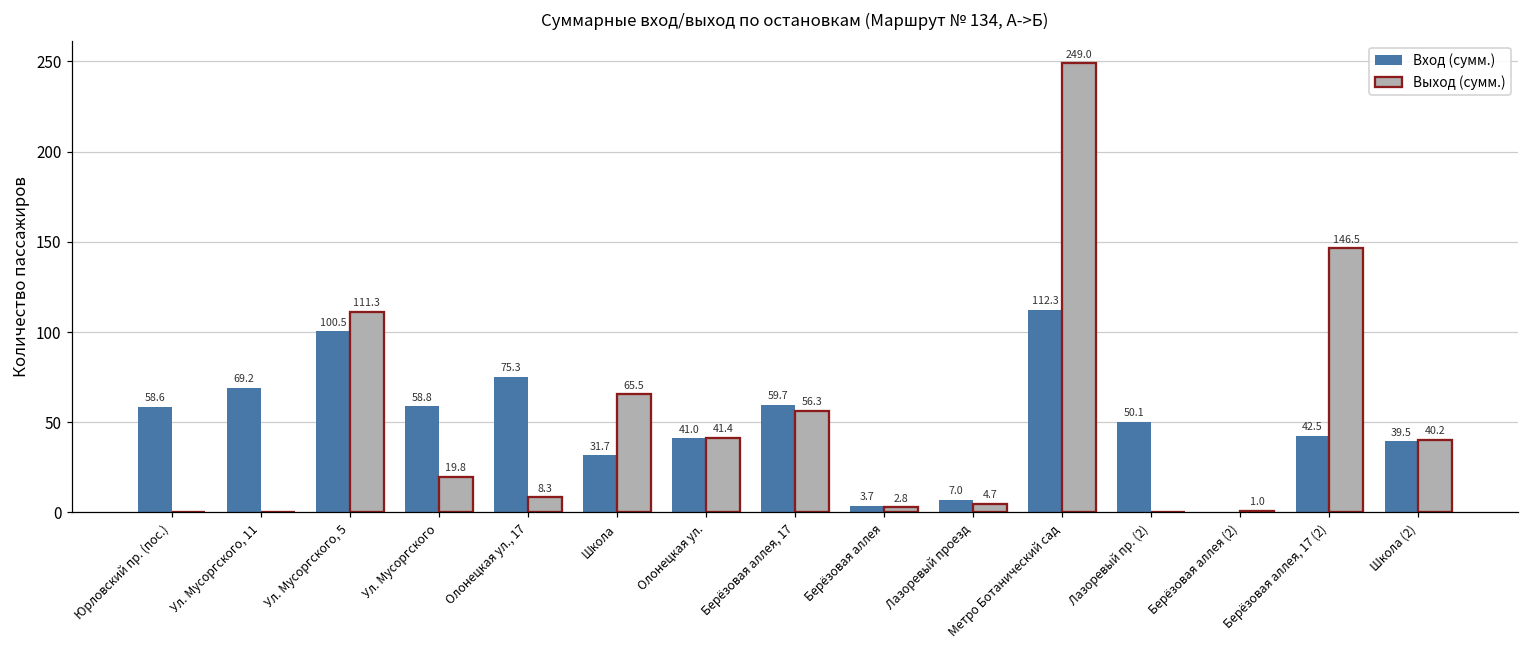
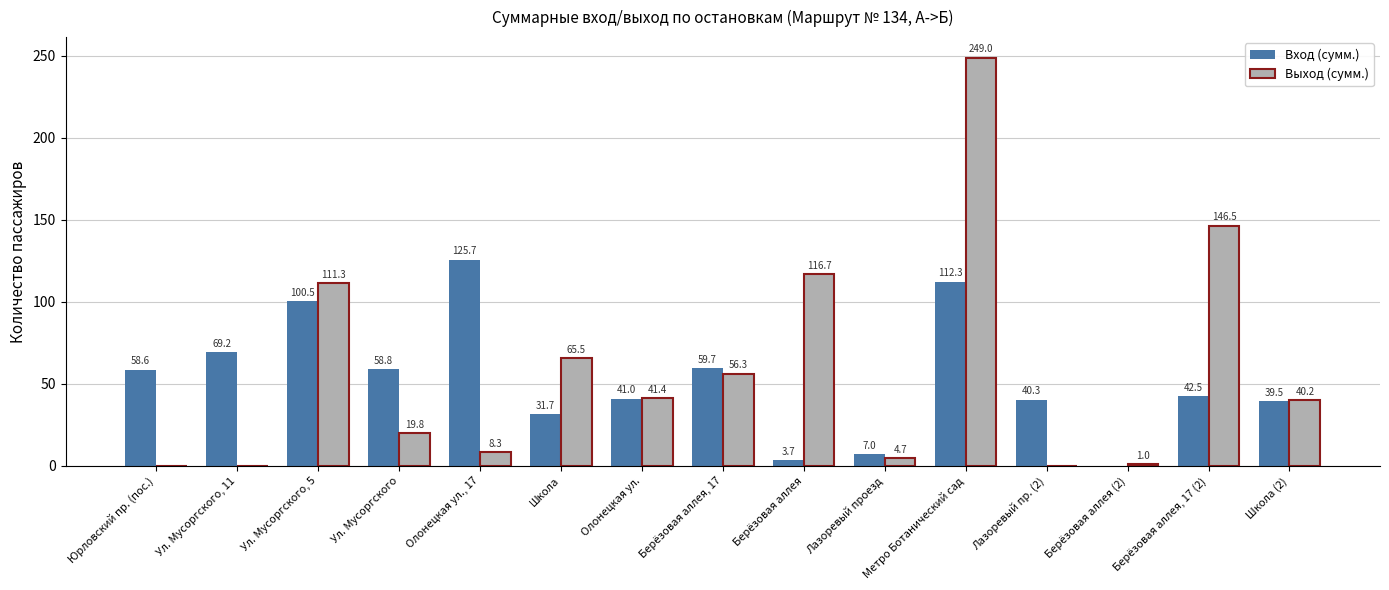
  {
    "Вход (сумм.)": {
      "Юрловский пр. (пос.)": 58.6,
      "Ул. Мусоргского, 11": 69.2,
      "Ул. Мусоргского, 5": 100.5,
      "Ул. Мусоргского": 58.8,
-     "Олонецкая ул., 17": 75.3,
+     "Олонецкая ул., 17": 125.7,
      "Школа": 31.7,
      "Олонецкая ул.": 41.0,
      "Берёзовая аллея, 17": 59.7,
      "Берёзовая аллея": 3.7,
      "Лазоревый проезд": 7.0,
      "Метро Ботанический сад": 112.3,
-     "Лазоревый пр. (2)": 50.1,
+     "Лазоревый пр. (2)": 40.3,
      "Берёзовая аллея, 17 (2)": 42.5,
      "Школа (2)": 39.5
    },
    "Выход (сумм.)": {
      "Ул. Мусоргского, 5": 111.3,
      "Ул. Мусоргского": 19.8,
      "Олонецкая ул., 17": 8.3,
      "Школа": 65.5,
      "Олонецкая ул.": 41.4,
      "Берёзовая аллея, 17": 56.3,
-     "Берёзовая аллея": 2.8,
+     "Берёзовая аллея": 116.7,
      "Лазоревый проезд": 4.7,
      "Метро Ботанический сад": 249.0,
      "Берёзовая аллея (2)": 1.0,
      "Берёзовая аллея, 17 (2)": 146.5,
      "Школа (2)": 40.2
    }
  }
